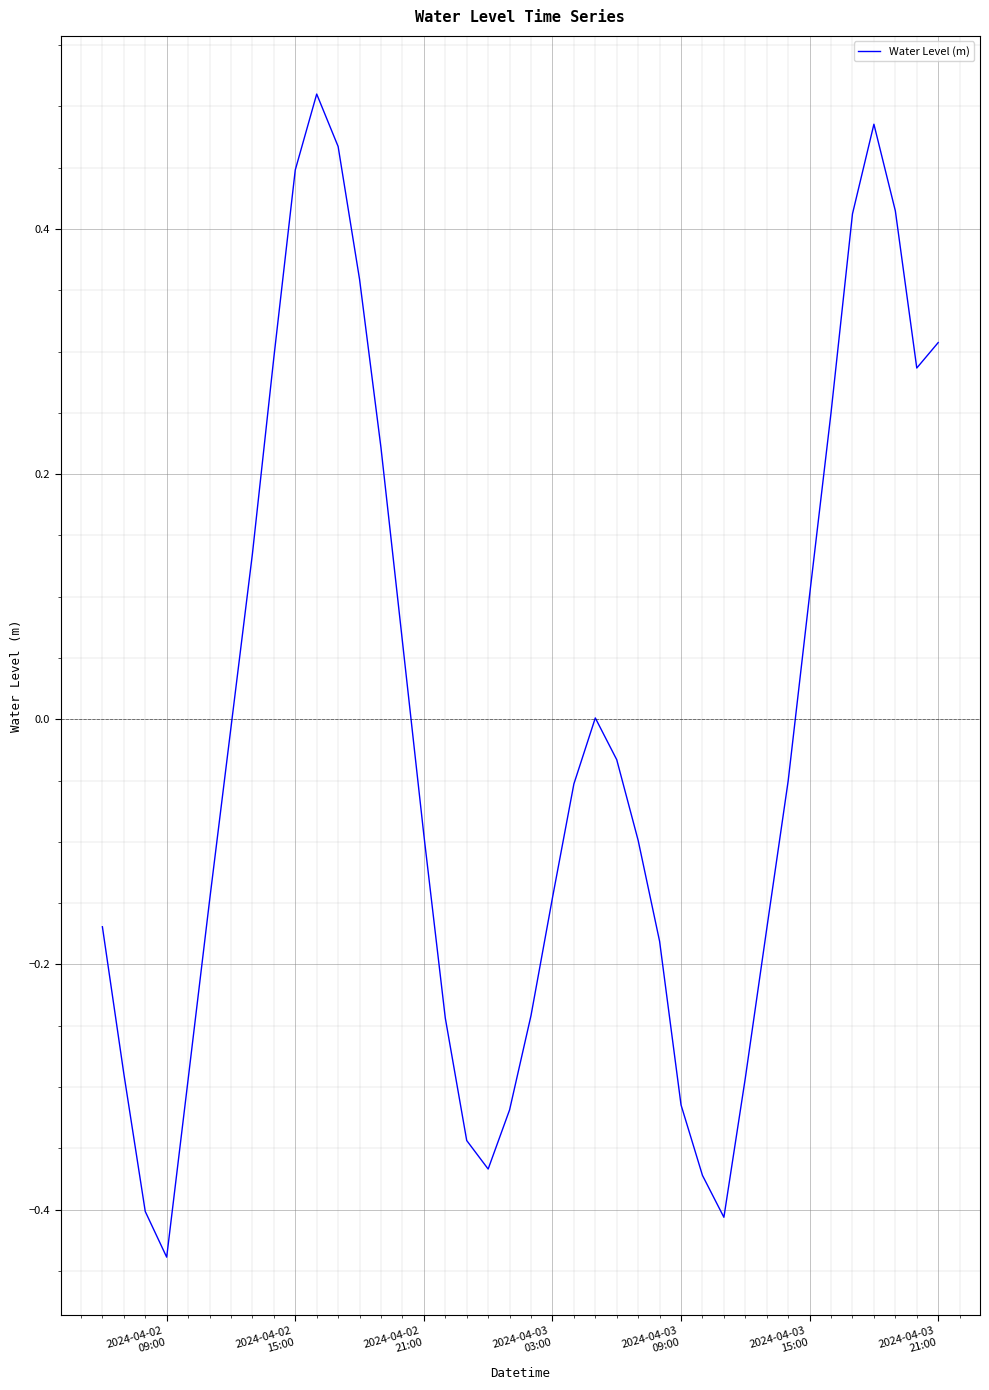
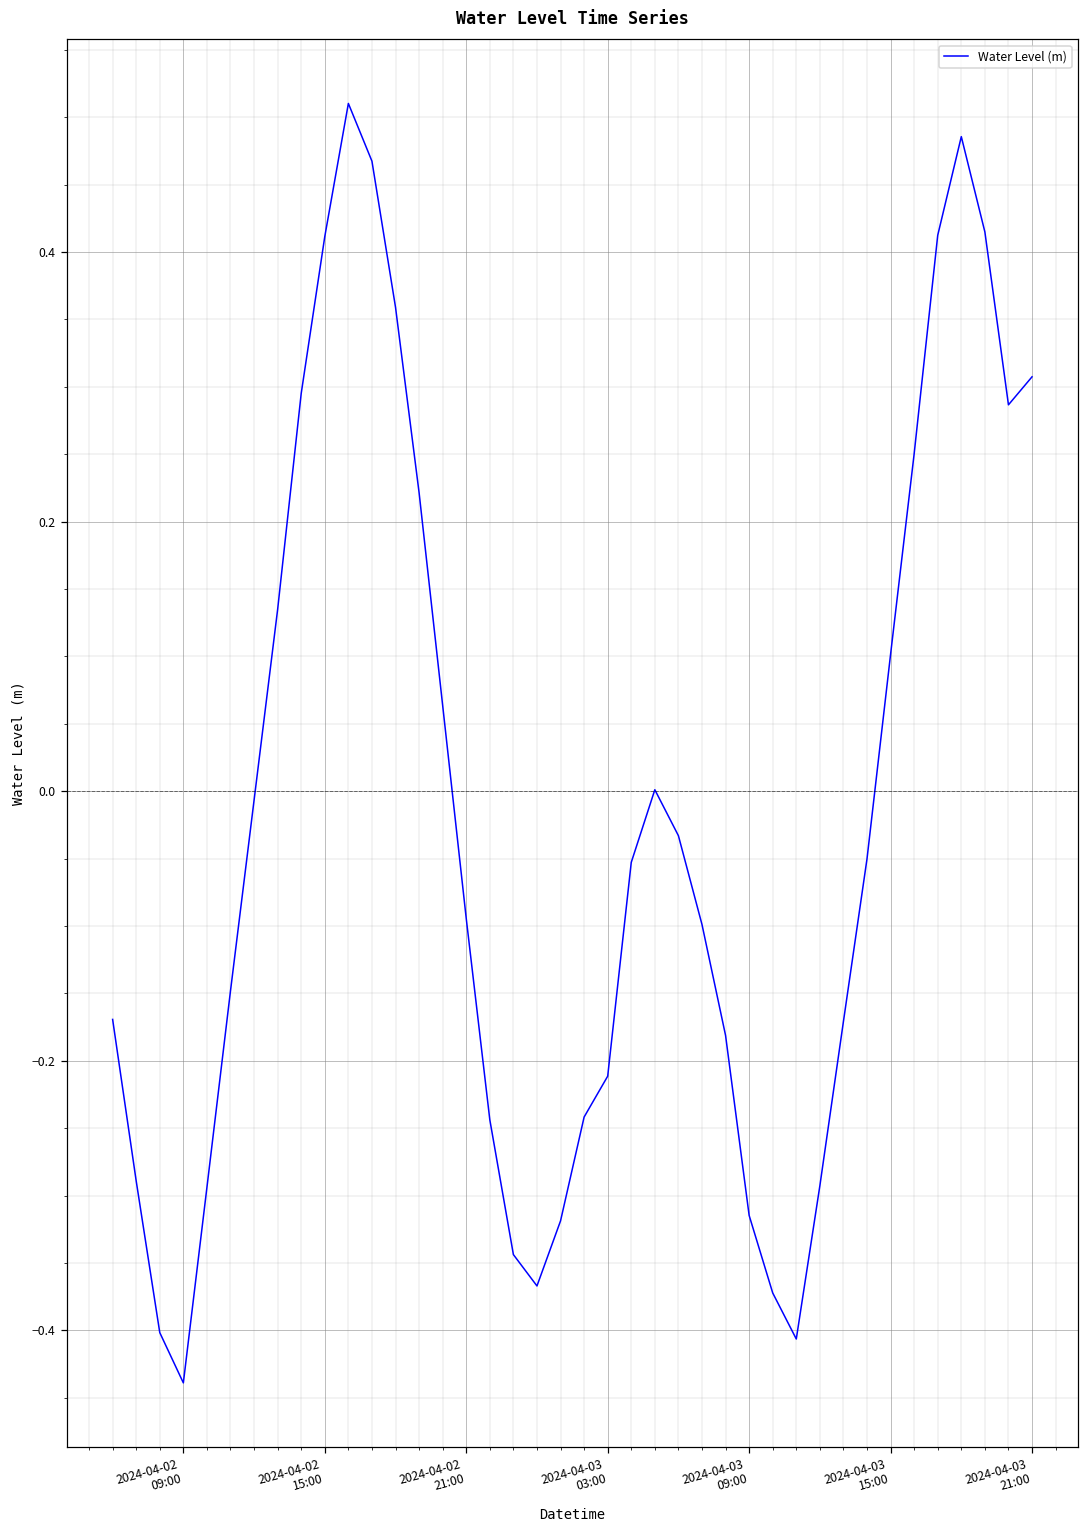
  {
    "2024-04-02 09:00": -0.439,
-   "2024-04-02 15:00": 0.448,
+   "2024-04-02 15:00": 0.411,
    "2024-04-02 21:00": -0.094,
-   "2024-04-03 03:00": -0.146,
+   "2024-04-03 03:00": -0.211,
    "2024-04-03 09:00": -0.315,
    "2024-04-03 15:00": 0.102,
    "2024-04-03 21:00": 0.307
  }
